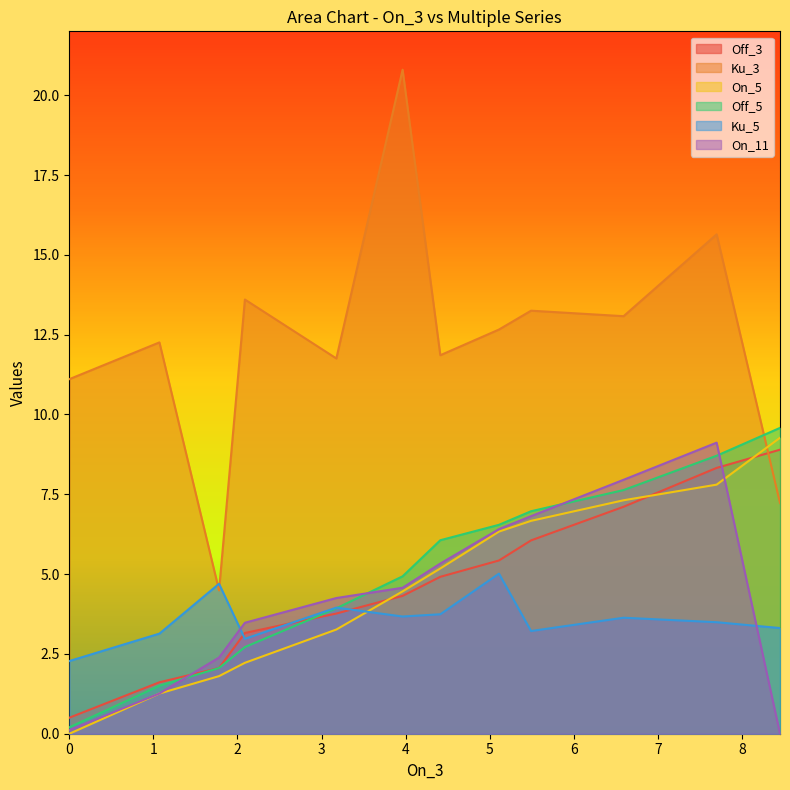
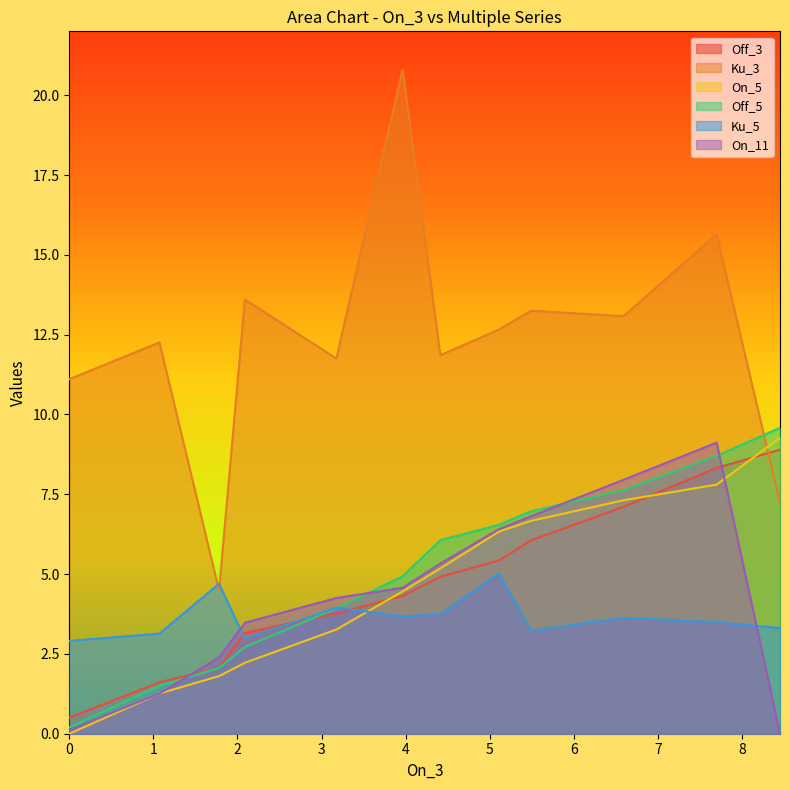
  {
    "Off_5": {
      "0": 0.2
    },
    "Ku_5": {
-     "0": 2.3
+     "0": 2.9
    },
    "On_11": {
      "0": 0.1
    }
  }
